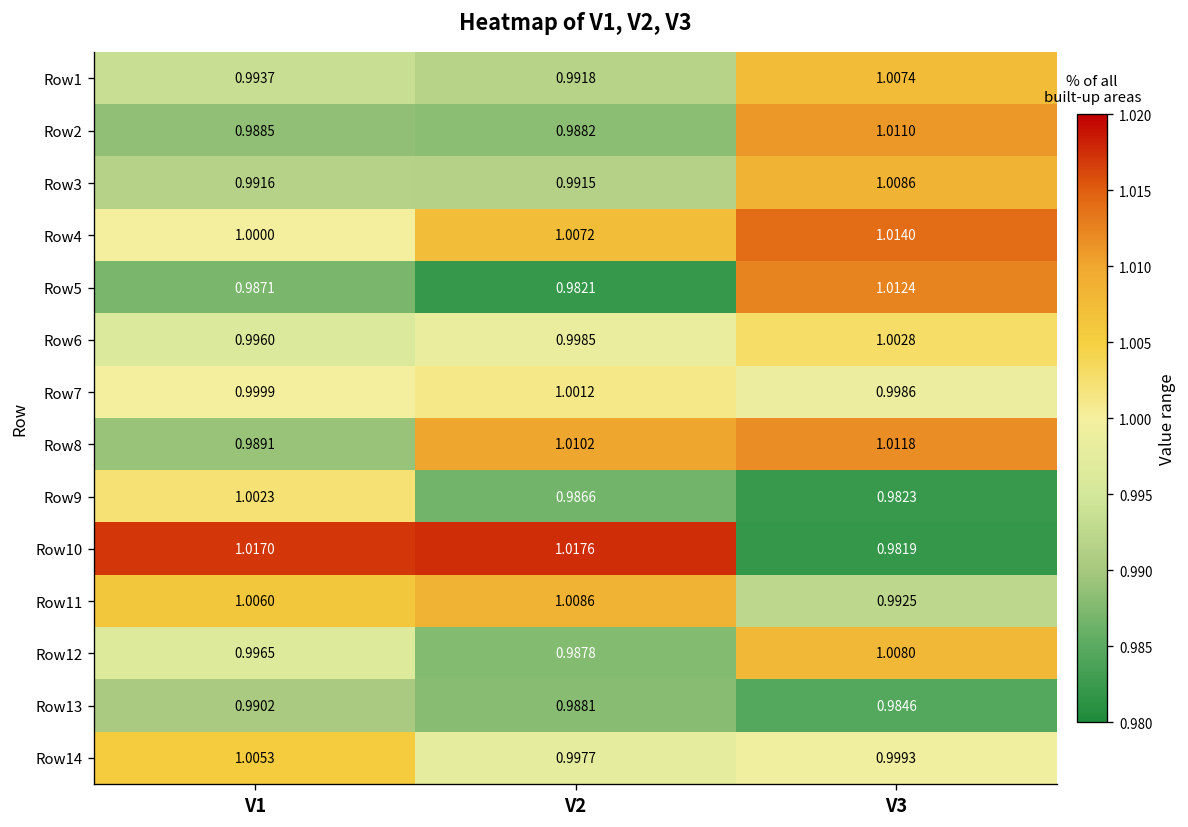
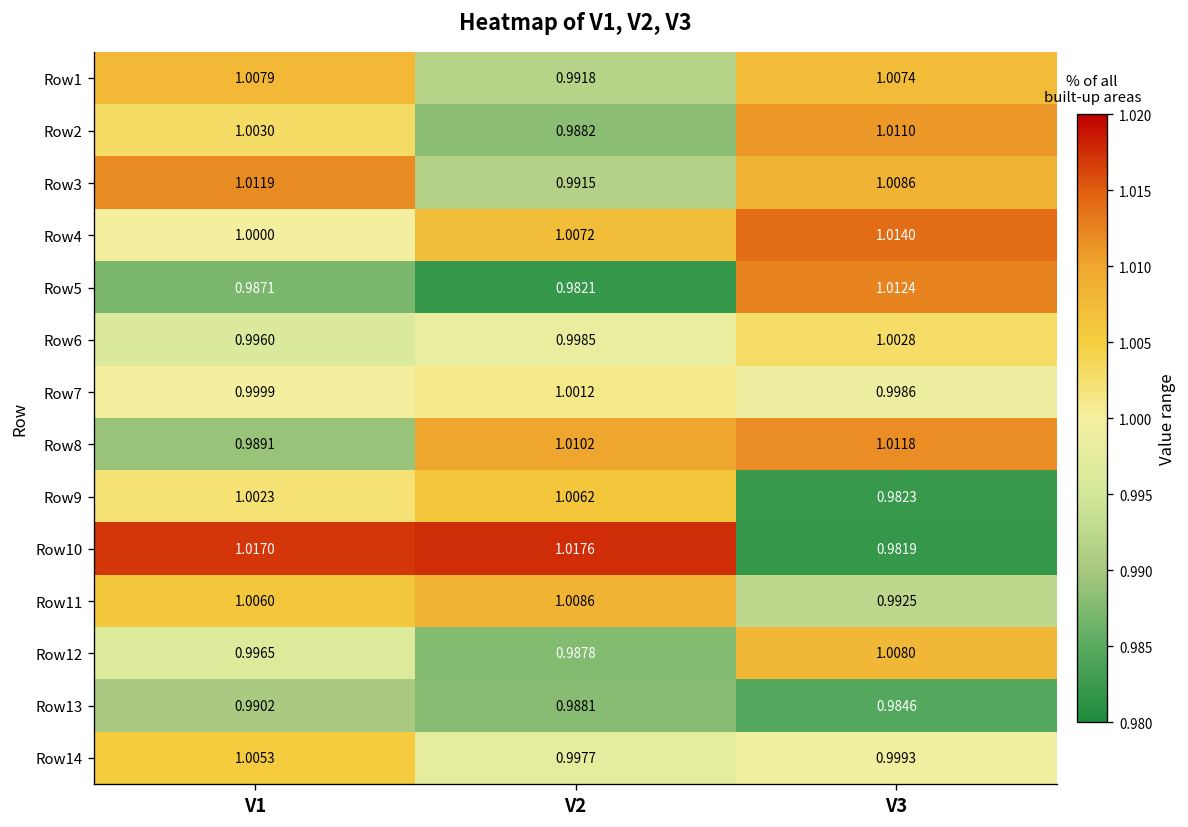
  {
    "Row1": {
-     "V1": 0.9937,
+     "V1": 1.0079,
      "V2": 0.9918,
      "V3": 1.0074
    },
    "Row2": {
-     "V1": 0.9885,
+     "V1": 1.0030,
      "V2": 0.9882,
      "V3": 1.0110
    },
    "Row3": {
-     "V1": 0.9916,
+     "V1": 1.0119,
      "V2": 0.9915,
      "V3": 1.0086
    },
    "Row4": {
      "V1": 1.0000,
      "V2": 1.0072,
      "V3": 1.0140
    },
    "Row5": {
      "V1": 0.9871,
      "V2": 0.9821,
      "V3": 1.0124
    },
    "Row6": {
      "V1": 0.9960,
      "V2": 0.9985,
      "V3": 1.0028
    },
    "Row7": {
      "V1": 0.9999,
      "V2": 1.0012,
      "V3": 0.9986
    },
    "Row8": {
      "V1": 0.9891,
      "V2": 1.0102,
      "V3": 1.0118
    },
    "Row9": {
      "V1": 1.0023,
-     "V2": 0.9866,
+     "V2": 1.0062,
      "V3": 0.9823
    },
    "Row10": {
      "V1": 1.0170,
      "V2": 1.0176,
      "V3": 0.9819
    },
    "Row11": {
      "V1": 1.0060,
      "V2": 1.0086,
      "V3": 0.9925
    },
    "Row12": {
      "V1": 0.9965,
      "V2": 0.9878,
      "V3": 1.0080
    },
    "Row13": {
      "V1": 0.9902,
      "V2": 0.9881,
      "V3": 0.9846
    },
    "Row14": {
      "V1": 1.0053,
      "V2": 0.9977,
      "V3": 0.9993
    }
  }
